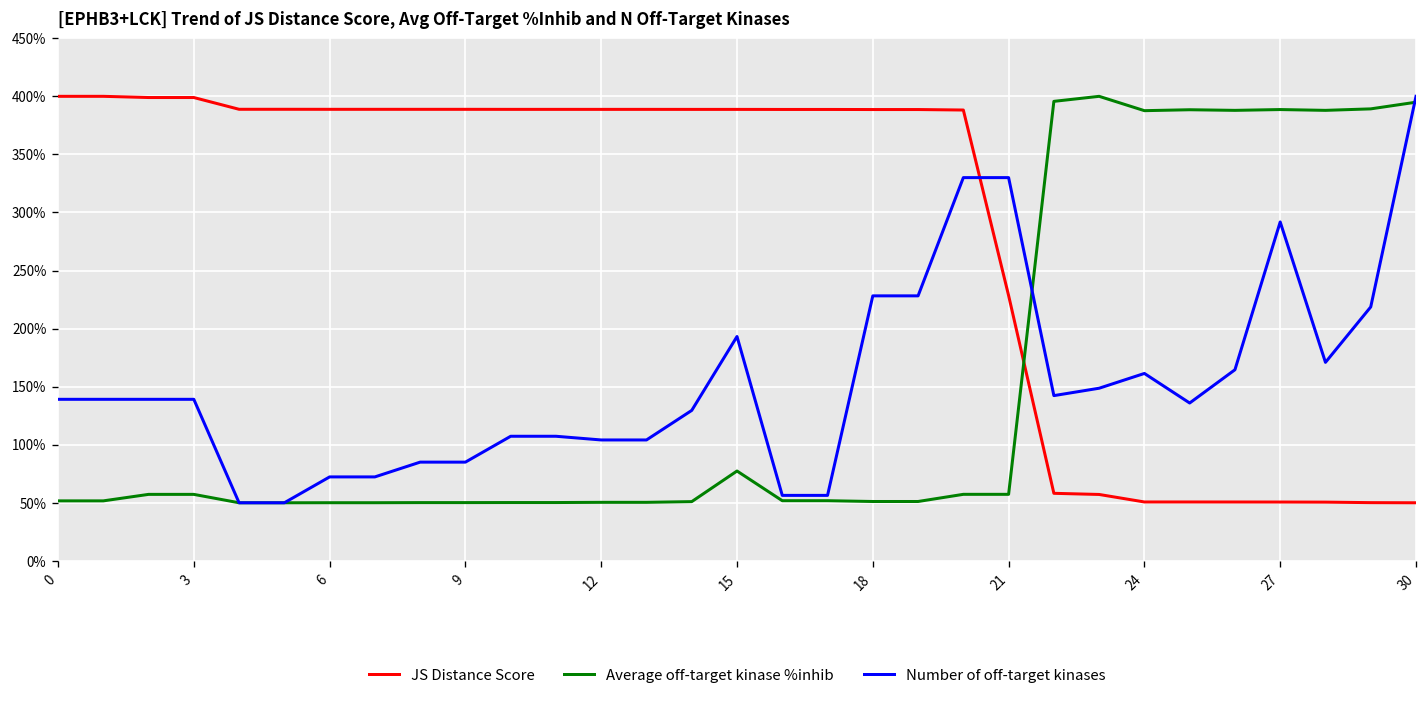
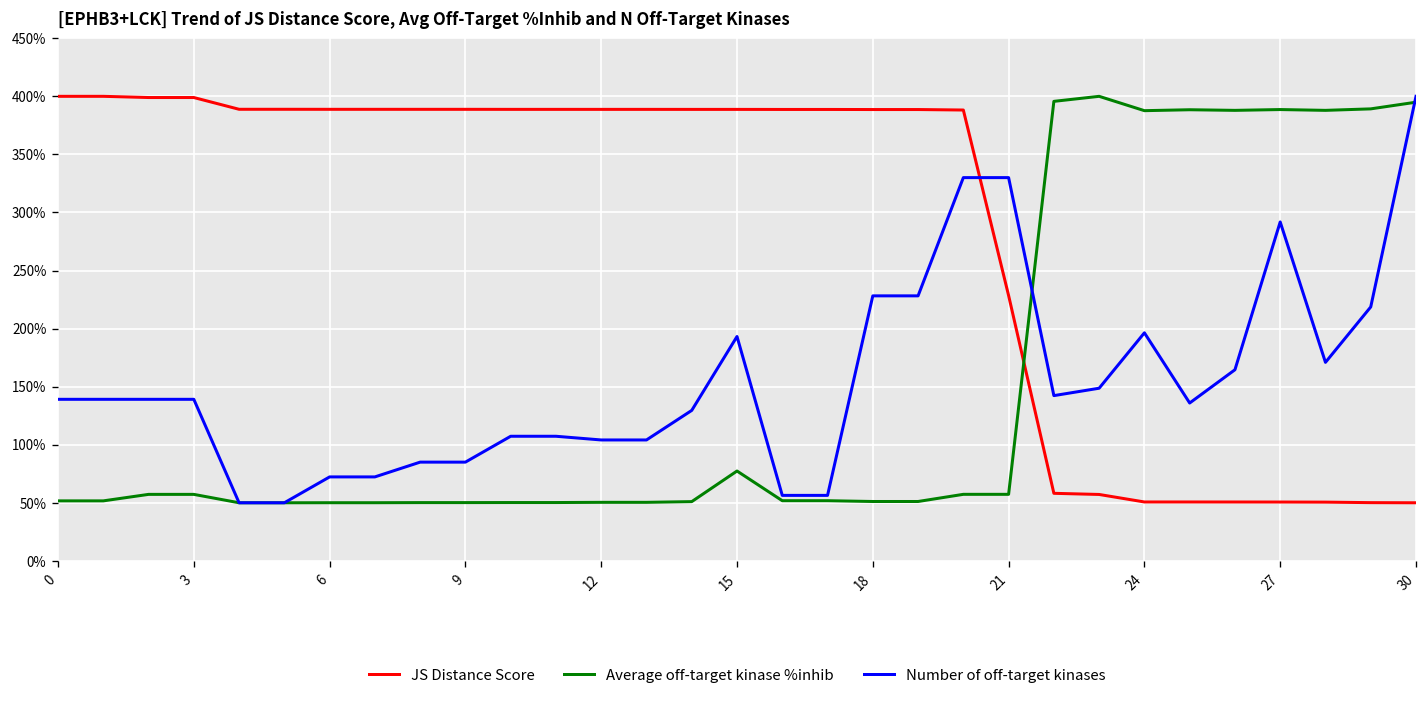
  {
    "JS Distance Score": {
      "0": "400%",
      "3": "400%",
      "6": "390%",
      "9": "390%",
      "12": "390%",
      "15": "390%",
      "18": "390%",
      "21": "230%",
      "24": "50%",
      "27": "50%",
      "30": "50%"
    },
    "Average off-target kinase %inhib": {
      "0": "50%",
      "3": "60%",
      "6": "50%",
      "9": "50%",
      "12": "50%",
      "15": "80%",
      "18": "50%",
      "21": "60%",
      "24": "390%",
      "27": "390%",
      "30": "390%"
    },
    "Number of off-target kinases": {
      "0": "140%",
      "3": "140%",
      "6": "70%",
      "9": "90%",
      "12": "100%",
      "15": "190%",
      "18": "230%",
      "21": "330%",
-     "24": "160%",
+     "24": "200%",
      "27": "290%",
      "30": "400%"
    }
  }
